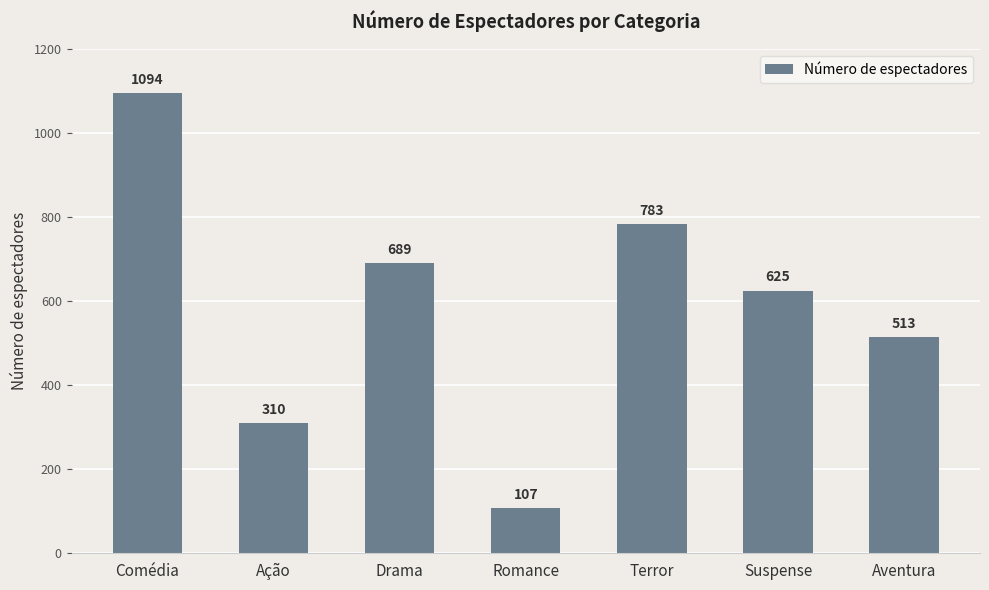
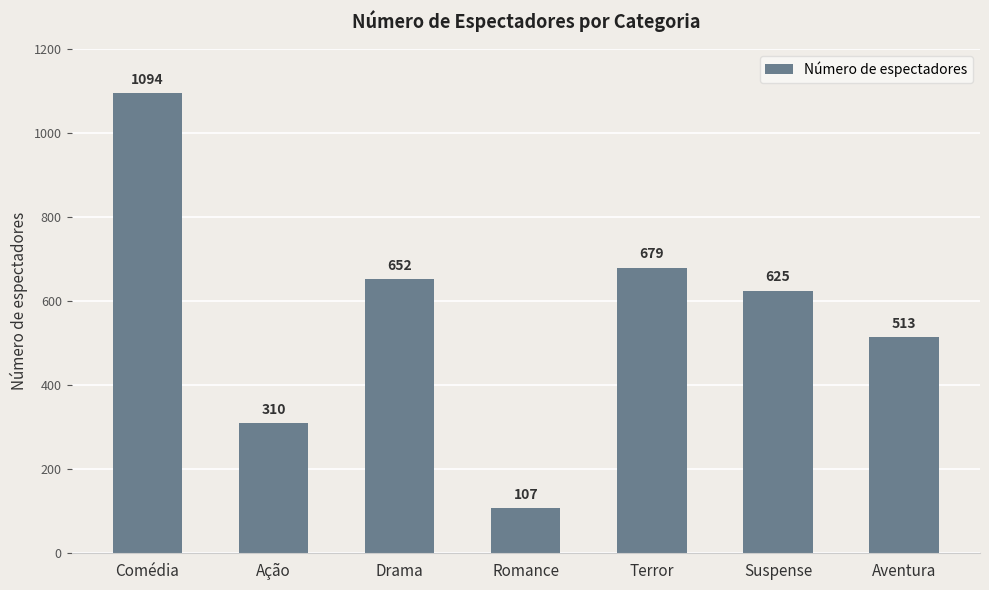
  {
    "Comédia": 1094,
    "Ação": 310,
-   "Drama": 689,
+   "Drama": 652,
    "Romance": 107,
-   "Terror": 783,
+   "Terror": 679,
    "Suspense": 625
  }
